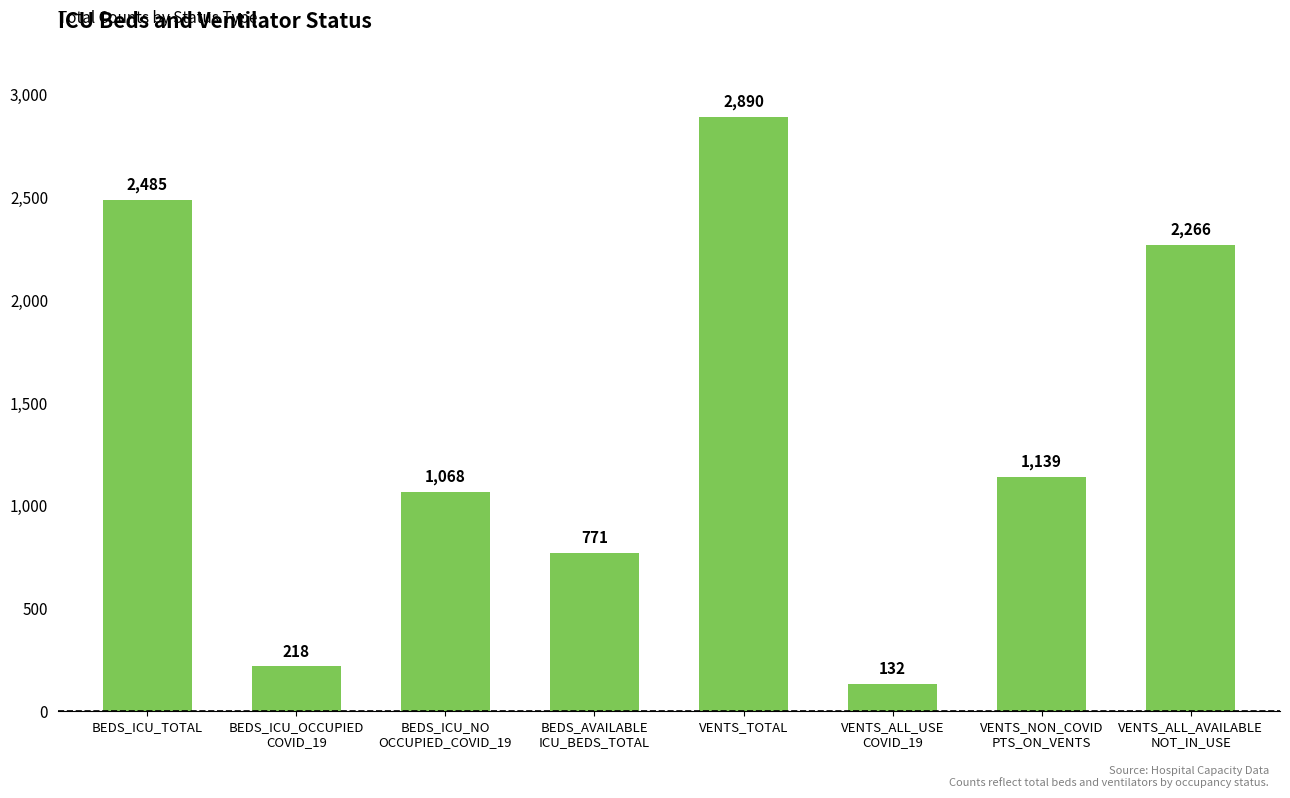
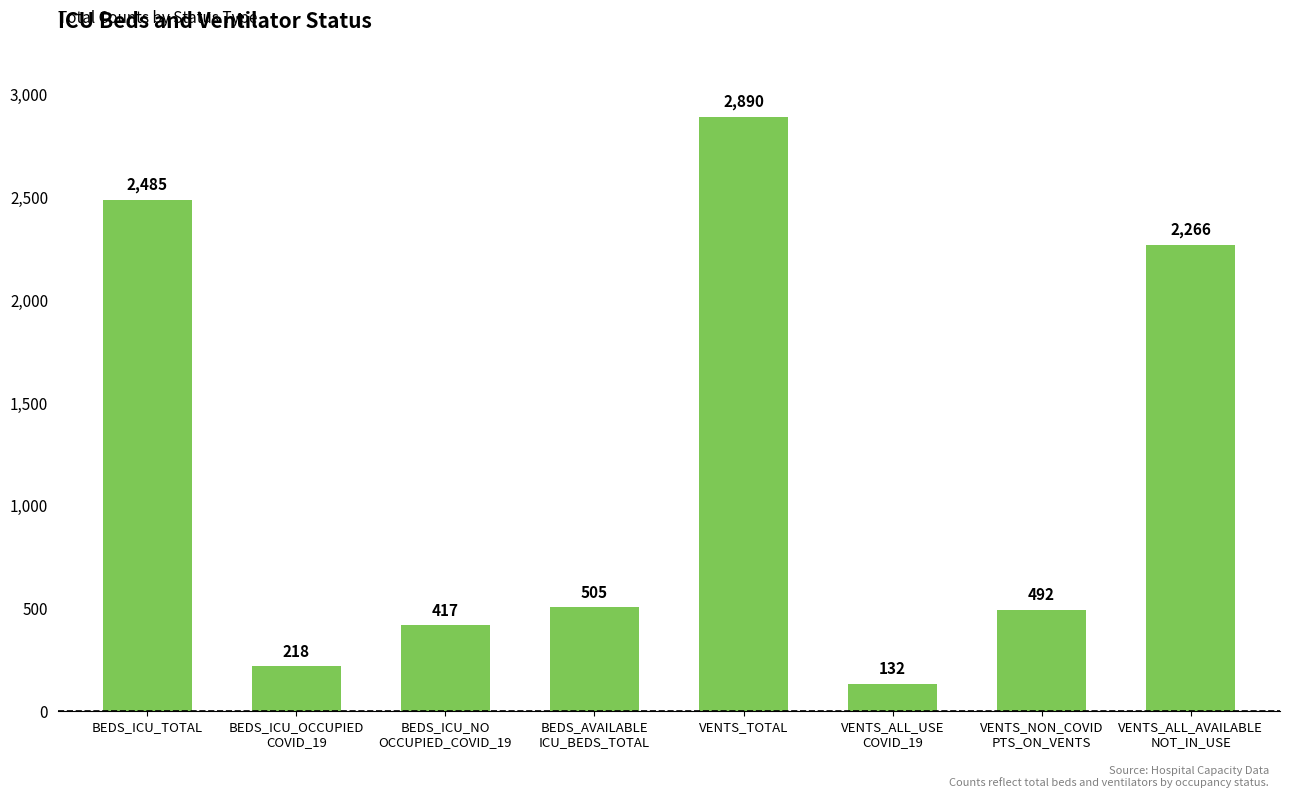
  {
    "BEDS_ICU_TOTAL": "2,485",
    "BEDS_ICU_OCCUPIED COVID_19": "218",
-   "BEDS_ICU_NO OCCUPIED_COVID_19": "1,068",
-   "BEDS_AVAILABLE ICU_BEDS_TOTAL": "771",
+   "BEDS_ICU_NO OCCUPIED_COVID_19": "417",
+   "BEDS_AVAILABLE ICU_BEDS_TOTAL": "505",
    "VENTS_TOTAL": "2,890",
    "VENTS_ALL_USE COVID_19": "132",
-   "VENTS_NON_COVID PTS_ON_VENTS": "1,139",
+   "VENTS_NON_COVID PTS_ON_VENTS": "492",
    "VENTS_ALL_AVAILABLE NOT_IN_USE": "2,266"
  }
